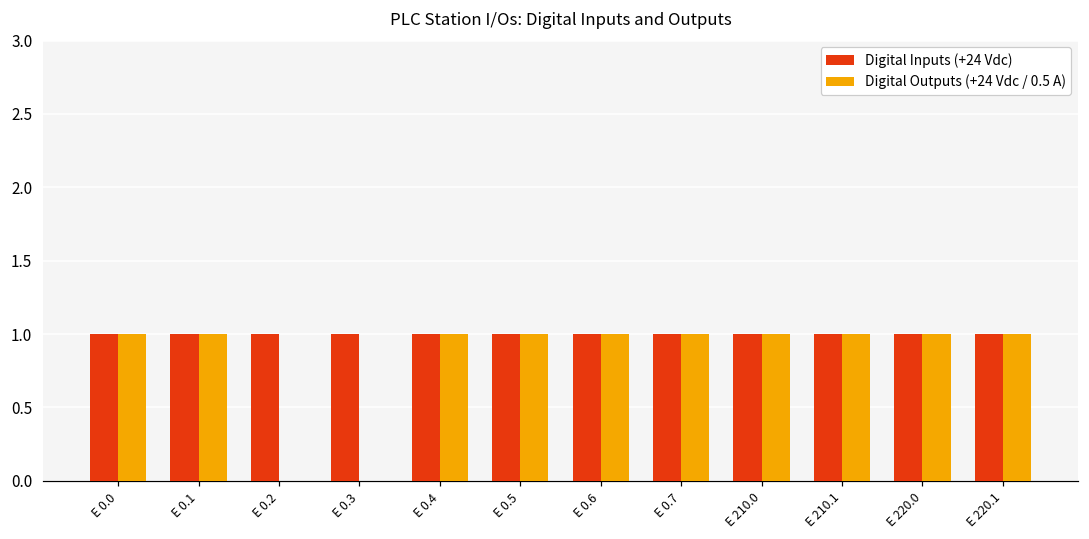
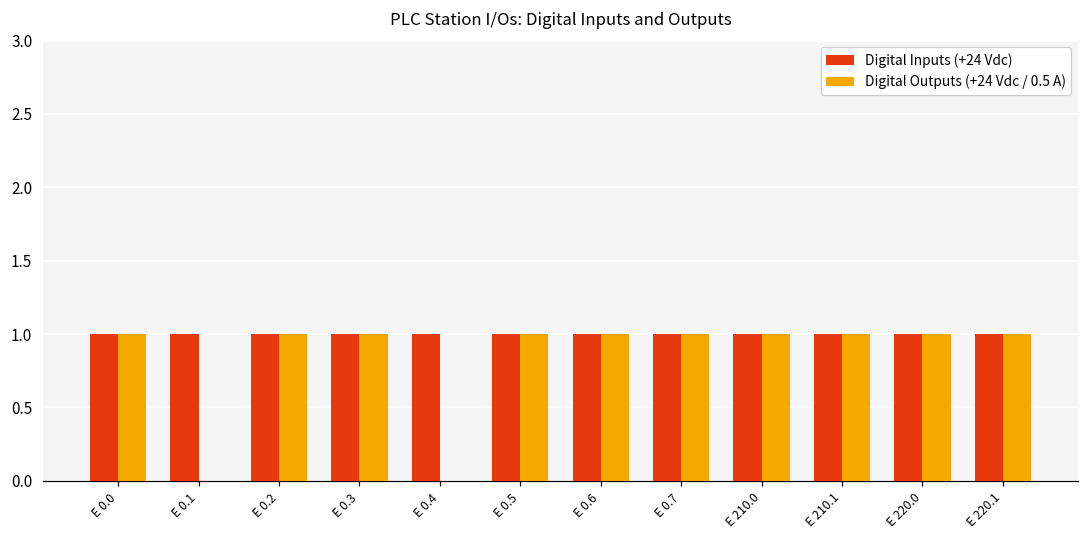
  {
    "Digital Inputs (+24 Vdc)": {
      "E 0.0": 1,
      "E 0.1": 1,
      "E 0.2": 1,
      "E 0.3": 1,
      "E 0.4": 1,
      "E 0.5": 1,
      "E 0.6": 1,
      "E 0.7": 1,
      "E 210.0": 1,
      "E 210.1": 1,
      "E 220.0": 1,
      "E 220.1": 1
    },
    "Digital Outputs (+24 Vdc / 0.5 A)": {
      "E 0.0": 1,
-     "E 0.1": 1,
-     "E 0.2": 0,
-     "E 0.3": 0,
-     "E 0.4": 1,
+     "E 0.1": 0,
+     "E 0.2": 1,
+     "E 0.3": 1,
+     "E 0.4": 0,
      "E 0.5": 1,
      "E 0.6": 1,
      "E 0.7": 1,
      "E 210.0": 1,
      "E 210.1": 1,
      "E 220.0": 1,
      "E 220.1": 1
    }
  }
